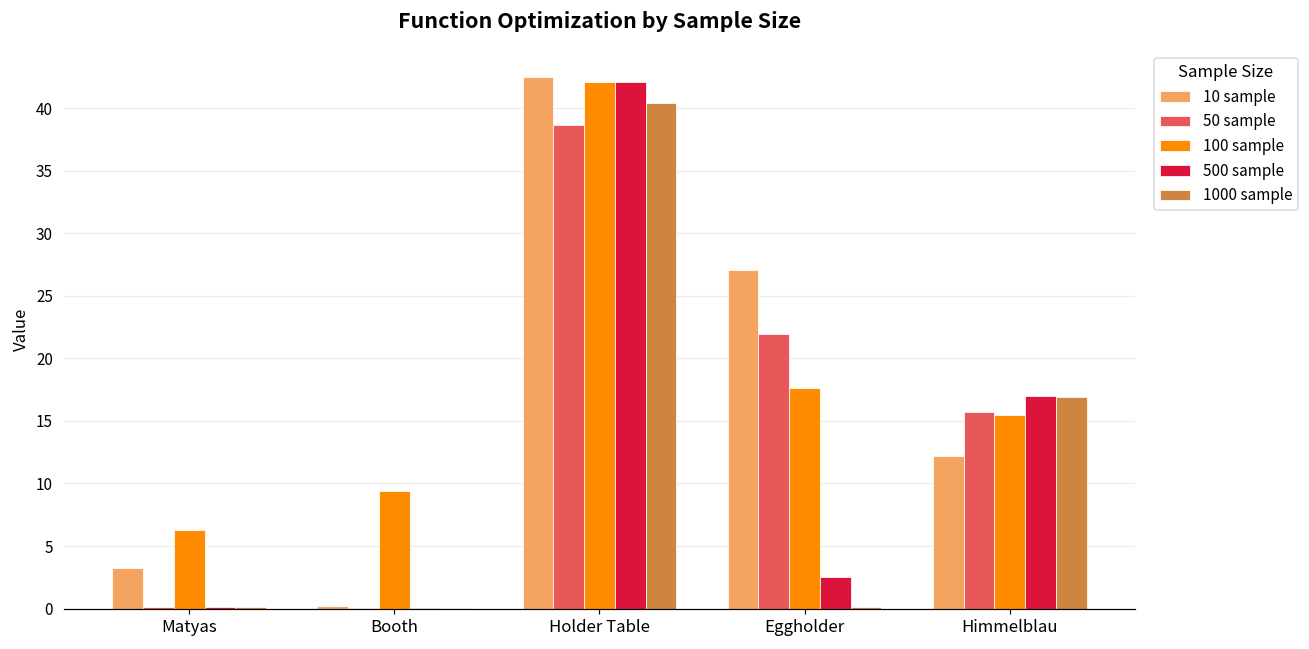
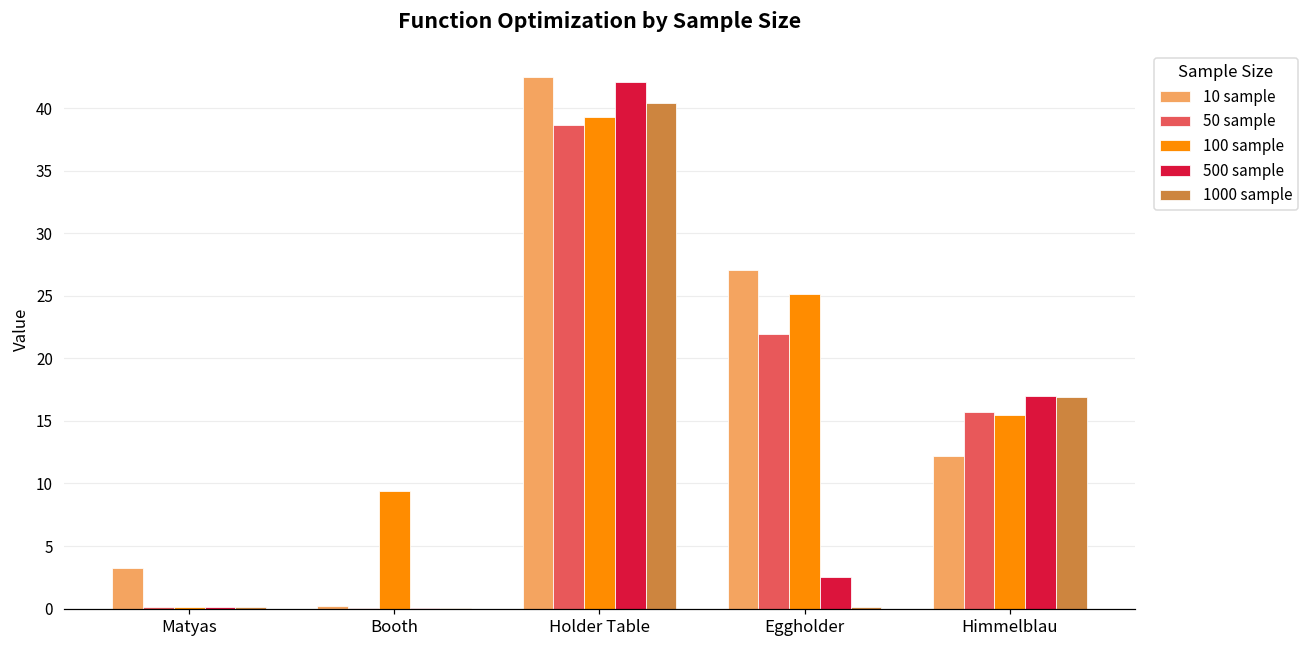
  {
    "100 sample": {
-     "Matyas": 6.3,
+     "Matyas": 0.1,
      "Booth": 9.4,
-     "Holder Table": 42.1,
-     "Eggholder": 17.6,
+     "Holder Table": 39.3,
+     "Eggholder": 25.2,
      "Himmelblau": 15.4
    },
    "500 sample": {
      "Holder Table": 42.1,
      "Eggholder": 2.5,
      "Himmelblau": 17.0
    }
  }
